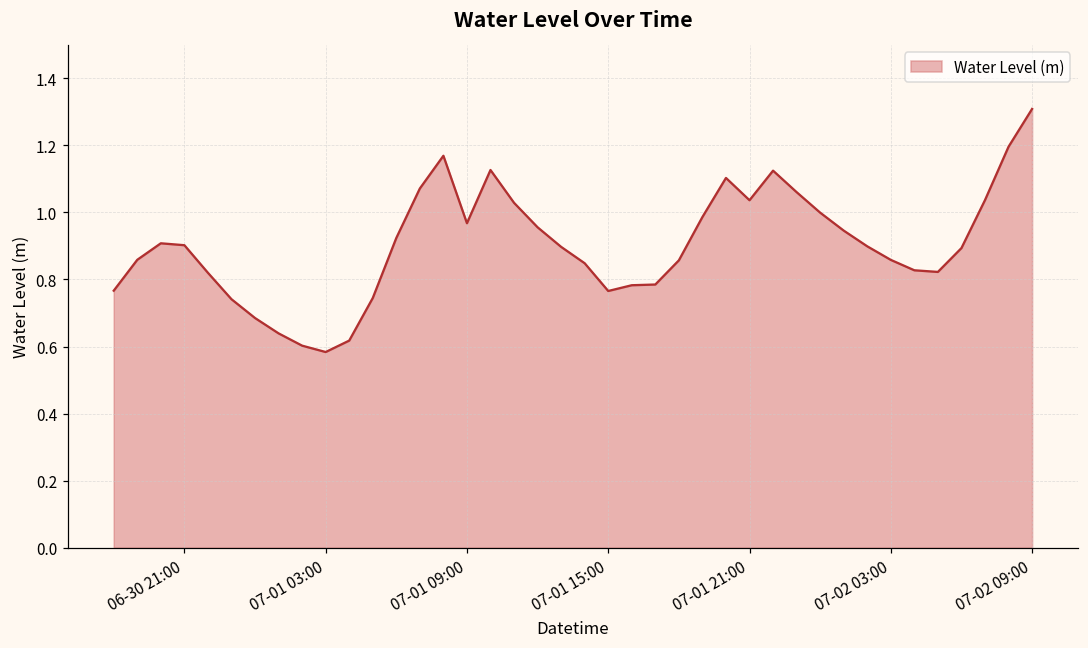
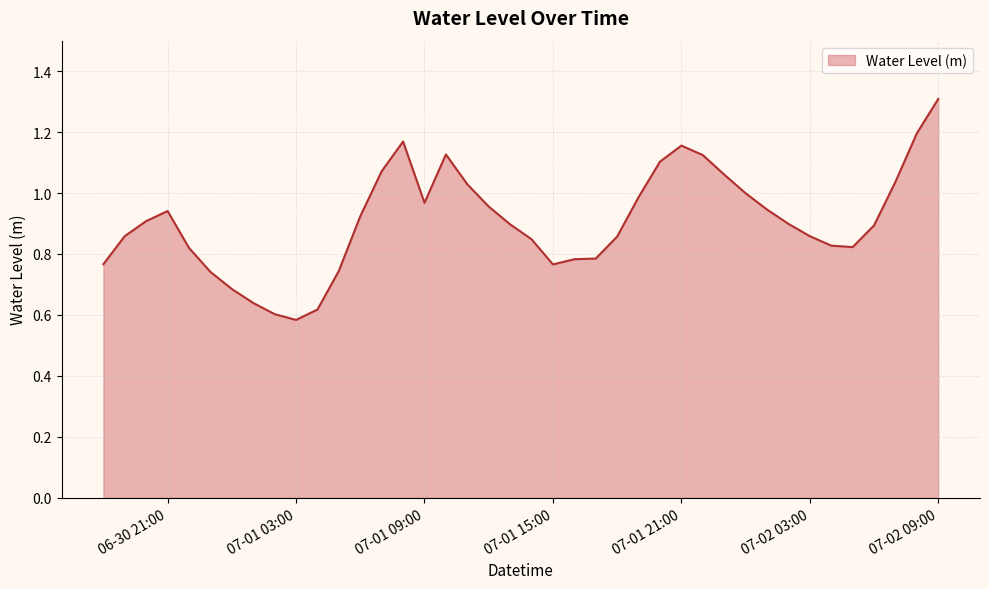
  {
-   "06-30 21:00": 0.90,
+   "06-30 21:00": 0.94,
    "07-01 03:00": 0.58,
    "07-01 09:00": 0.97,
    "07-01 15:00": 0.77,
-   "07-01 21:00": 1.04,
+   "07-01 21:00": 1.16,
    "07-02 03:00": 0.86,
    "07-02 09:00": 1.31
  }
